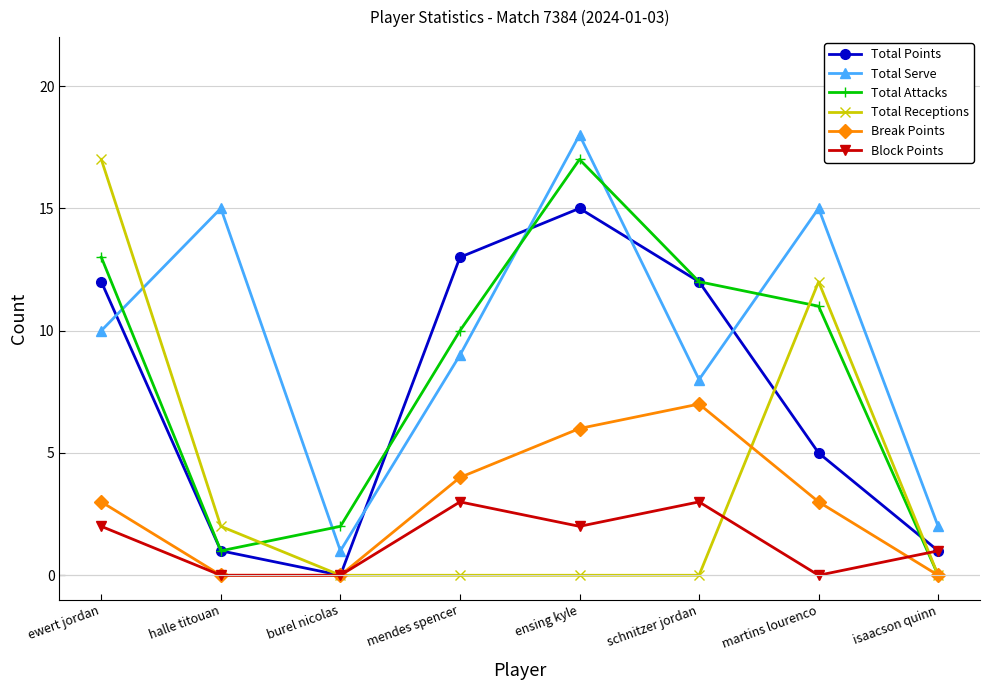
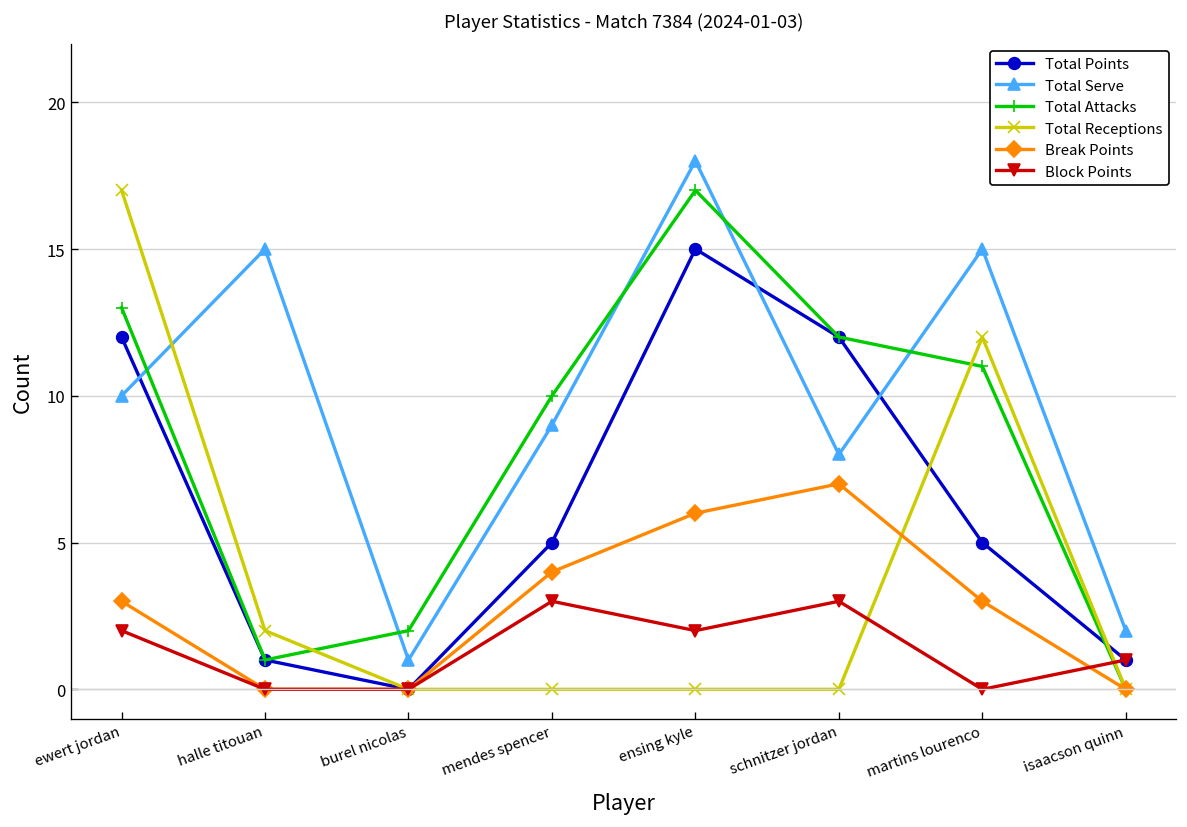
  {
    "Total Points": {
      "ewert jordan": 12,
-     "mendes spencer": 13,
+     "mendes spencer": 5,
      "ensing kyle": 15,
      "martins lourenco": 5
    },
    "Total Serve": {
      "ewert jordan": 10,
      "halle titouan": 15,
      "burel nicolas": 1,
      "mendes spencer": 9,
      "ensing kyle": 18,
      "schnitzer jordan": 8,
      "martins lourenco": 15,
      "isaacson quinn": 2
    },
    "Total Attacks": {
      "ewert jordan": 13,
      "burel nicolas": 2,
      "mendes spencer": 10,
      "ensing kyle": 17,
      "martins lourenco": 11
    },
    "Total Receptions": {
      "ewert jordan": 17,
      "halle titouan": 2,
      "mendes spencer": 0,
      "ensing kyle": 0,
      "schnitzer jordan": 0,
      "martins lourenco": 12
    },
    "Break Points": {
      "ewert jordan": 3,
      "mendes spencer": 4,
      "ensing kyle": 6,
      "schnitzer jordan": 7,
      "martins lourenco": 3
    },
    "Block Points": {
      "ewert jordan": 2,
      "mendes spencer": 3,
      "ensing kyle": 2,
      "schnitzer jordan": 3,
      "martins lourenco": 0
    }
  }
